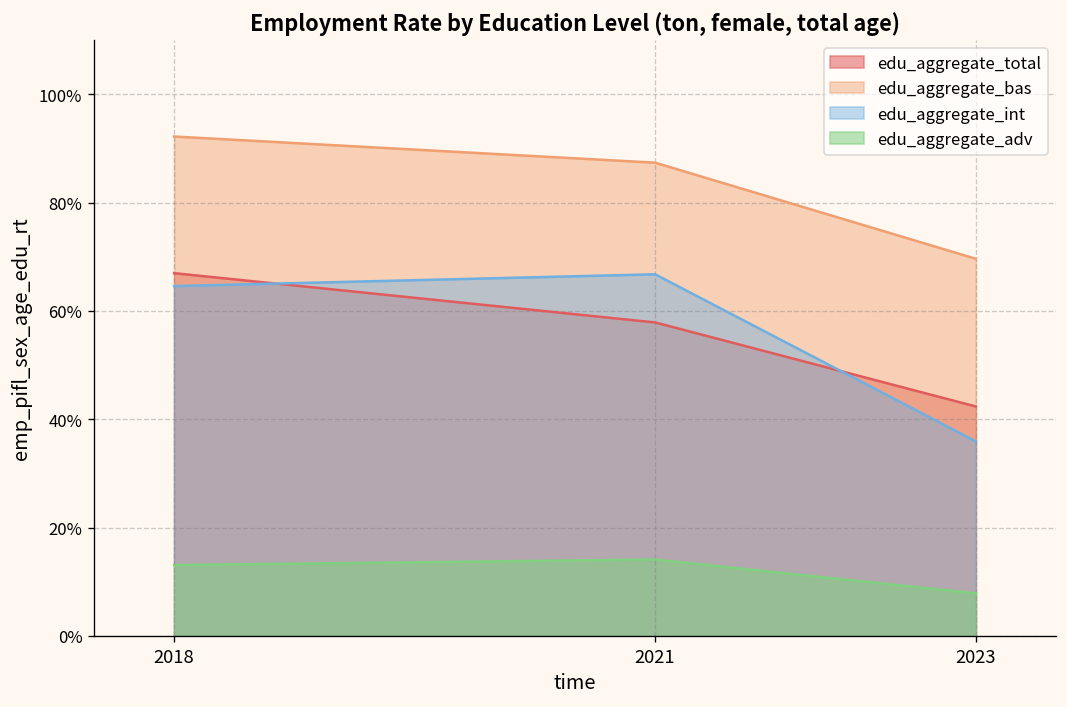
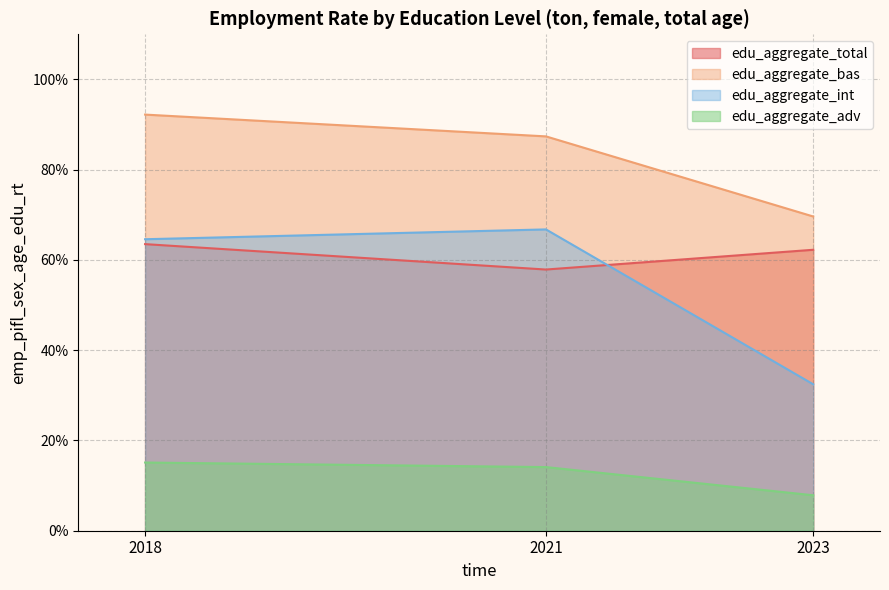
  {
    "edu_aggregate_total": {
-     "2018": "67%",
+     "2018": "64%",
      "2021": "58%",
-     "2023": "42%"
+     "2023": "62%"
    },
    "edu_aggregate_bas": {
      "2018": "92%",
      "2021": "87%",
      "2023": "70%"
    },
    "edu_aggregate_int": {
      "2018": "65%",
      "2021": "67%",
-     "2023": "36%"
+     "2023": "32%"
    },
    "edu_aggregate_adv": {
-     "2018": "13%",
+     "2018": "15%",
      "2021": "14%",
      "2023": "8%"
    }
  }
